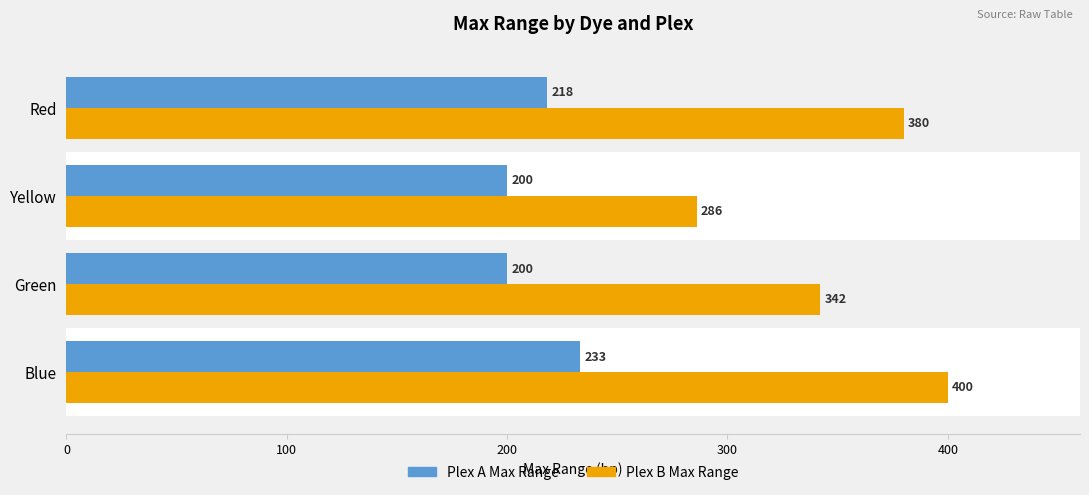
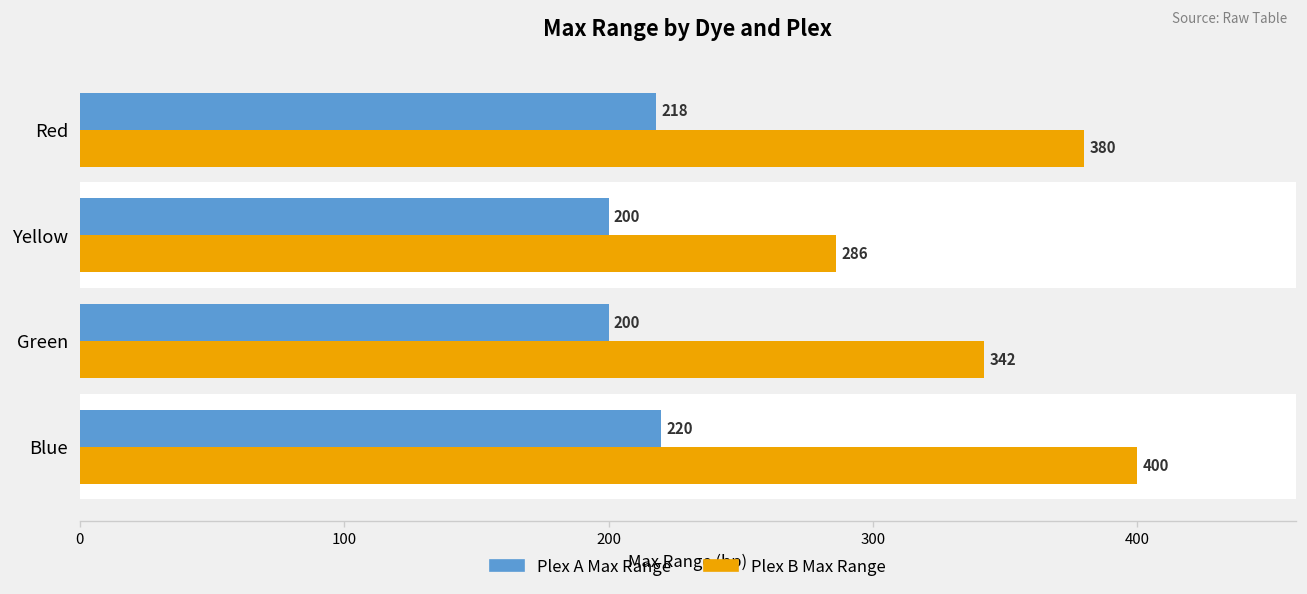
  {
    "Plex A Max Range": {
      "Red": 218,
      "Yellow": 200,
      "Green": 200,
-     "Blue": 233
+     "Blue": 220
    },
    "Plex B Max Range": {
      "Red": 380,
      "Yellow": 286,
      "Green": 342,
      "Blue": 400
    }
  }
